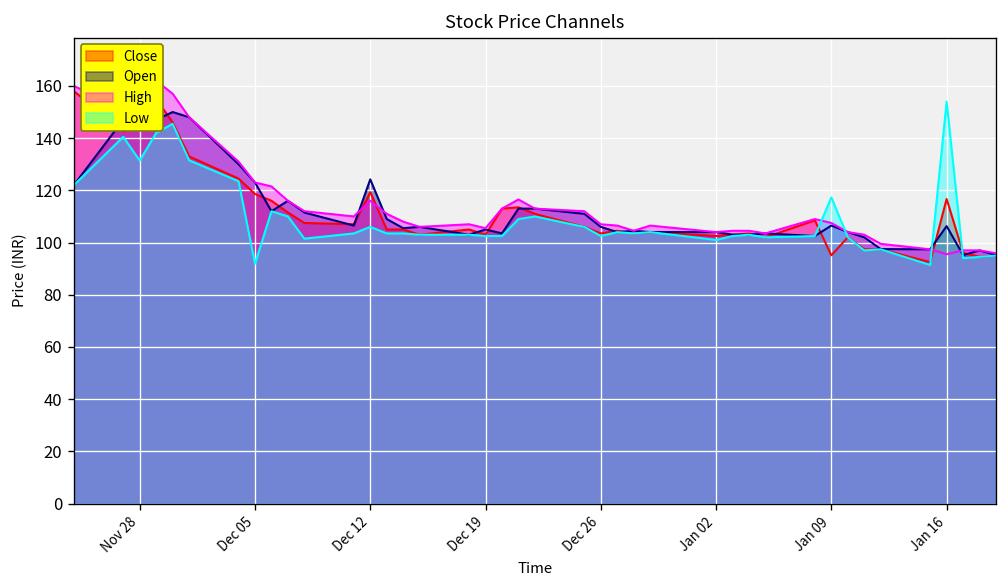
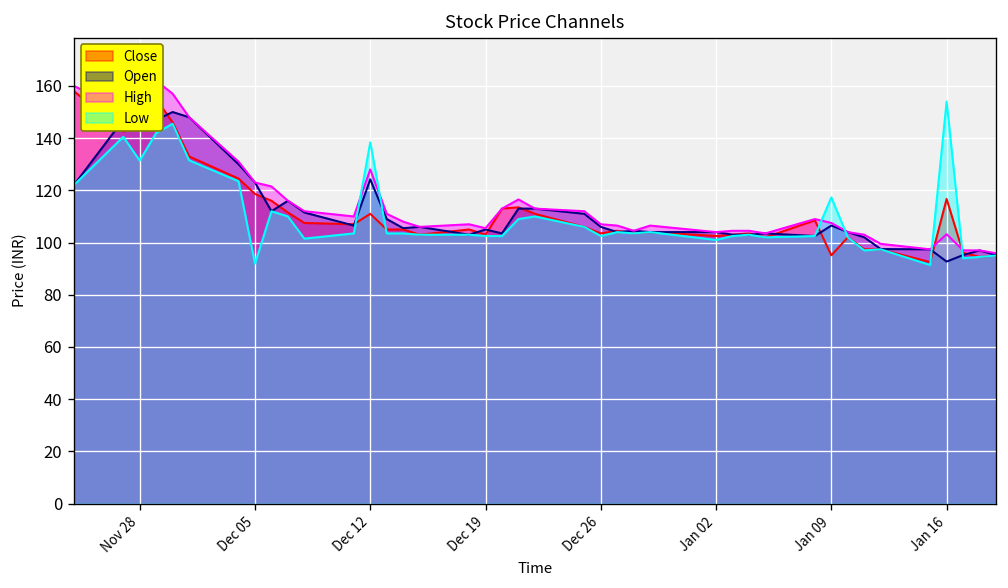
  {
    "Close": {
      "Dec 05": 119,
-     "Dec 12": 119,
+     "Dec 12": 111,
      "Jan 02": 103,
      "Jan 09": 95,
      "Jan 16": 117
    },
    "Open": {
      "Dec 12": 124,
-     "Jan 16": 106
+     "Jan 16": 93
    },
    "High": {
-     "Dec 12": 116,
-     "Jan 16": 96
+     "Dec 12": 128,
+     "Jan 16": 103
    },
    "Low": {
      "Nov 28": 131,
      "Dec 05": 92,
-     "Dec 12": 106,
+     "Dec 12": 138,
      "Jan 02": 101,
      "Jan 09": 117,
      "Jan 16": 154
    }
  }
